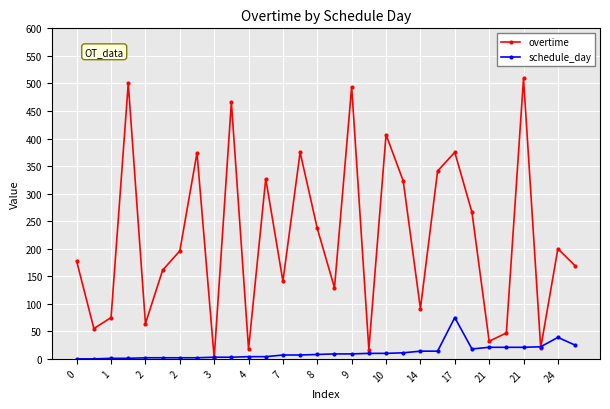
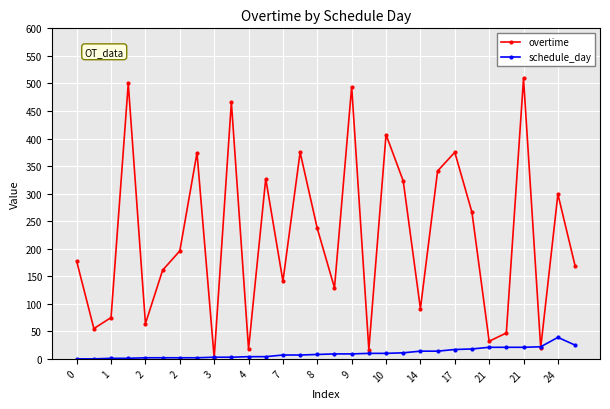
  {
    "overtime": {
      "8": 240,
      "17": 380,
-     "24": 200
+     "24": 300
    },
    "schedule_day": {
      "8": 10,
-     "17": 80,
+     "17": 20,
      "24": 40
    }
  }
